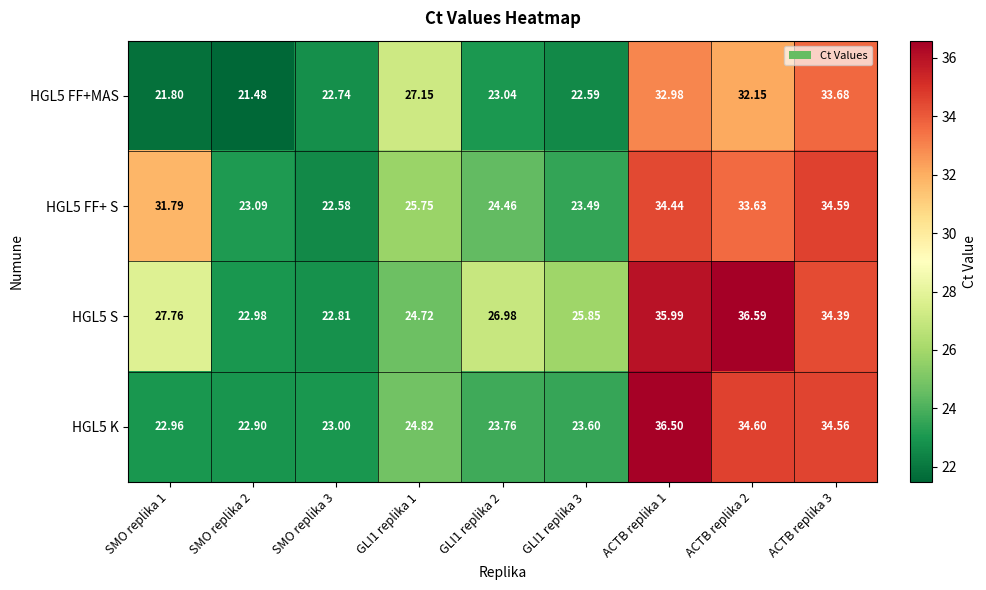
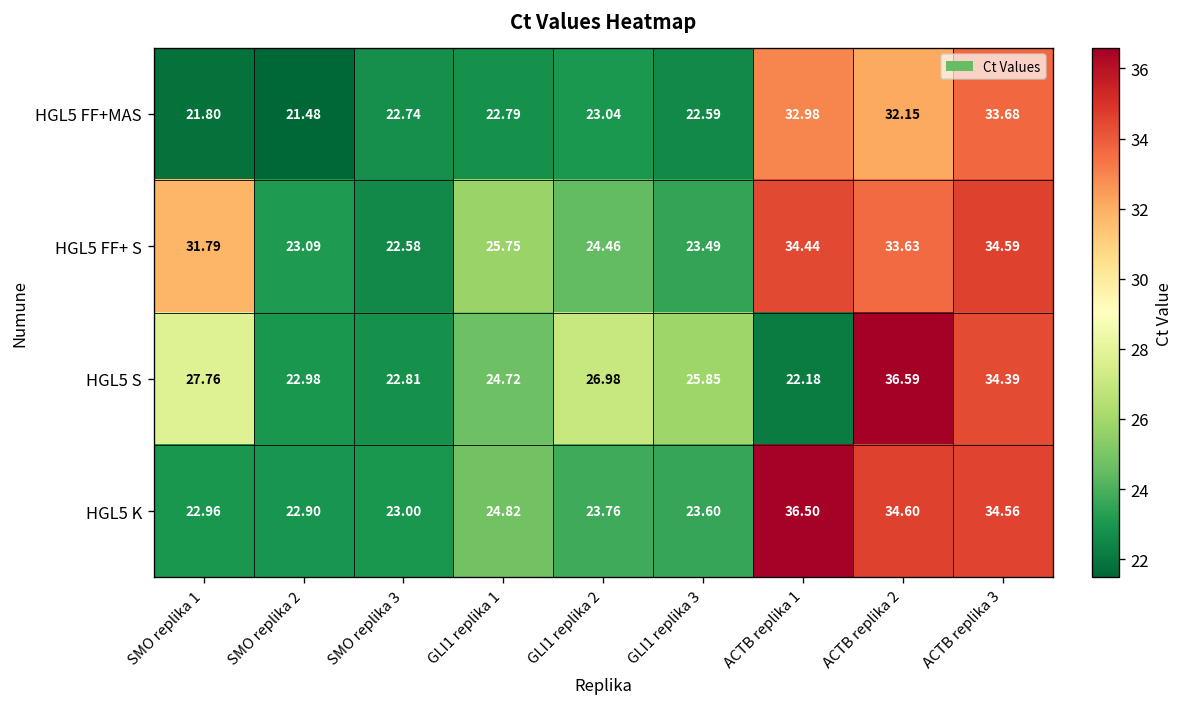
  {
    "HGL5 FF+MAS": {
      "SMO replika 1": 21.80,
      "SMO replika 2": 21.48,
      "SMO replika 3": 22.74,
-     "GLI1 replika 1": 27.15,
+     "GLI1 replika 1": 22.79,
      "GLI1 replika 2": 23.04,
      "GLI1 replika 3": 22.59,
      "ACTB replika 1": 32.98,
      "ACTB replika 2": 32.15,
      "ACTB replika 3": 33.68
    },
    "HGL5 FF+ S": {
      "SMO replika 1": 31.79,
      "SMO replika 2": 23.09,
      "SMO replika 3": 22.58,
      "GLI1 replika 1": 25.75,
      "GLI1 replika 2": 24.46,
      "GLI1 replika 3": 23.49,
      "ACTB replika 1": 34.44,
      "ACTB replika 2": 33.63,
      "ACTB replika 3": 34.59
    },
    "HGL5 S": {
      "SMO replika 1": 27.76,
      "SMO replika 2": 22.98,
      "SMO replika 3": 22.81,
      "GLI1 replika 1": 24.72,
      "GLI1 replika 2": 26.98,
      "GLI1 replika 3": 25.85,
-     "ACTB replika 1": 35.99,
+     "ACTB replika 1": 22.18,
      "ACTB replika 2": 36.59,
      "ACTB replika 3": 34.39
    },
    "HGL5 K": {
      "SMO replika 1": 22.96,
      "SMO replika 2": 22.90,
      "SMO replika 3": 23.00,
      "GLI1 replika 1": 24.82,
      "GLI1 replika 2": 23.76,
      "GLI1 replika 3": 23.60,
      "ACTB replika 1": 36.50,
      "ACTB replika 2": 34.60,
      "ACTB replika 3": 34.56
    }
  }
